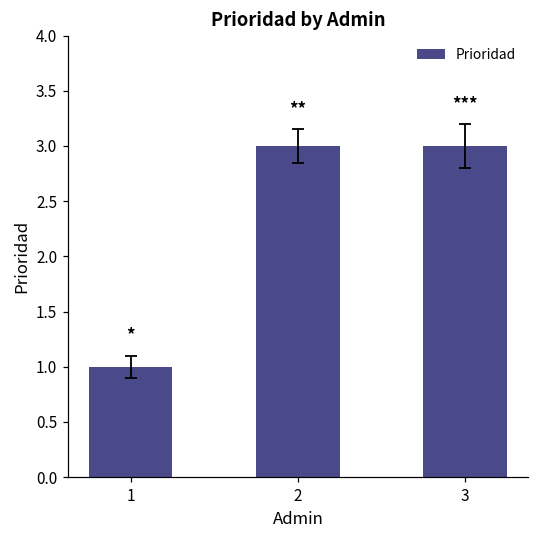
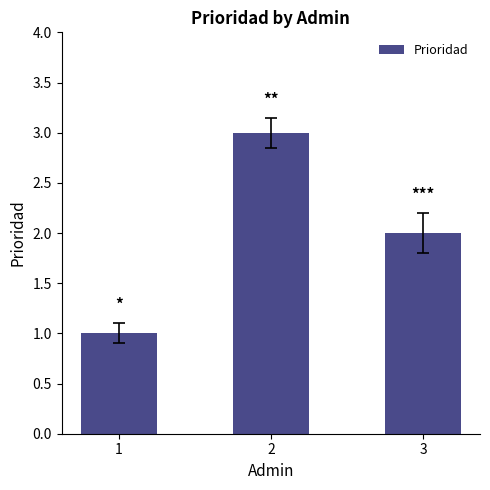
  {
    "Prioridad": {
      "1": 1,
      "2": 3,
-     "3": 3
+     "3": 2
    }
  }
